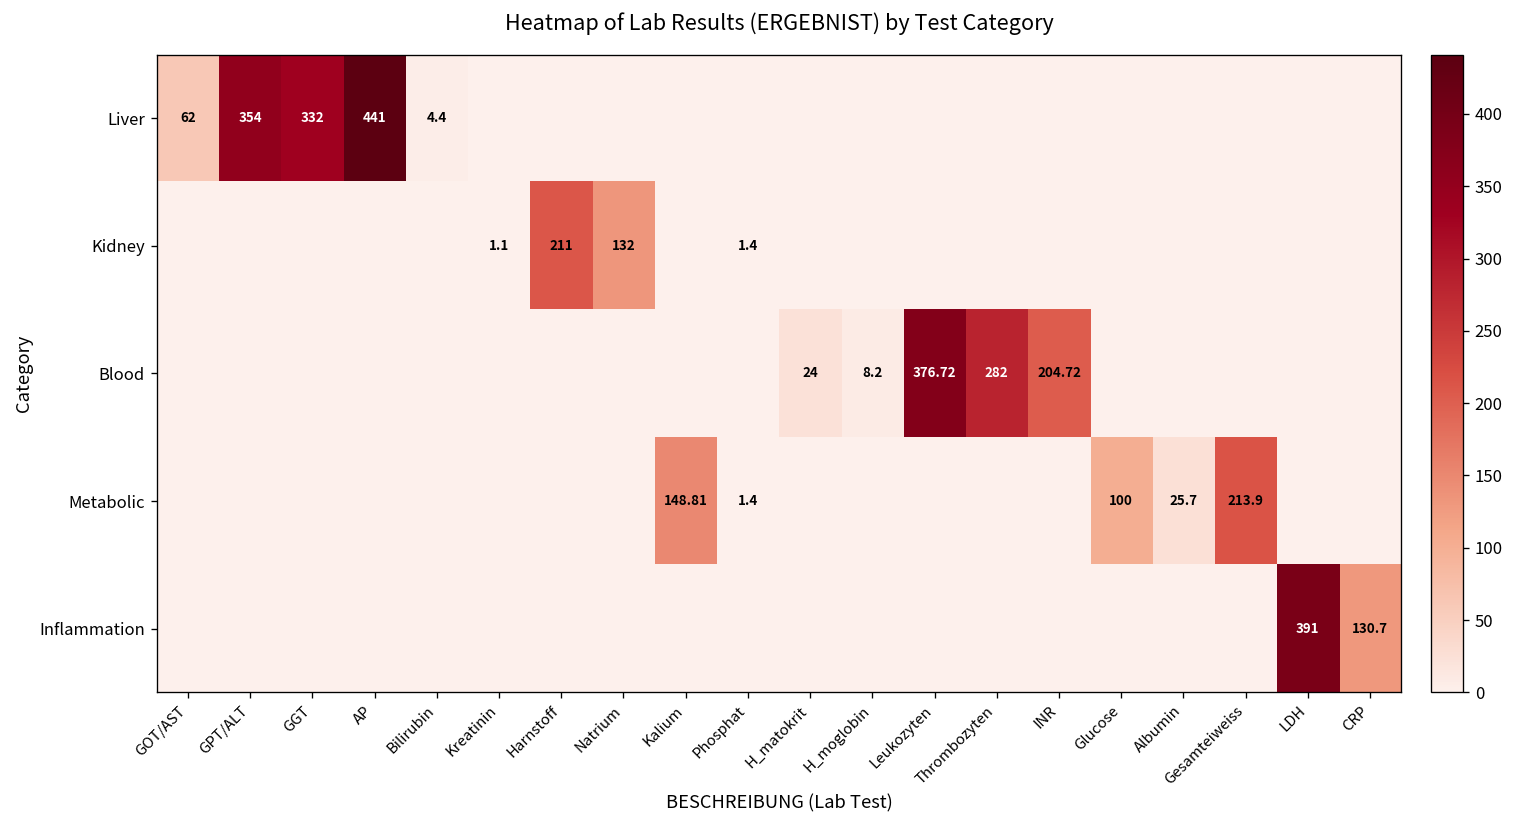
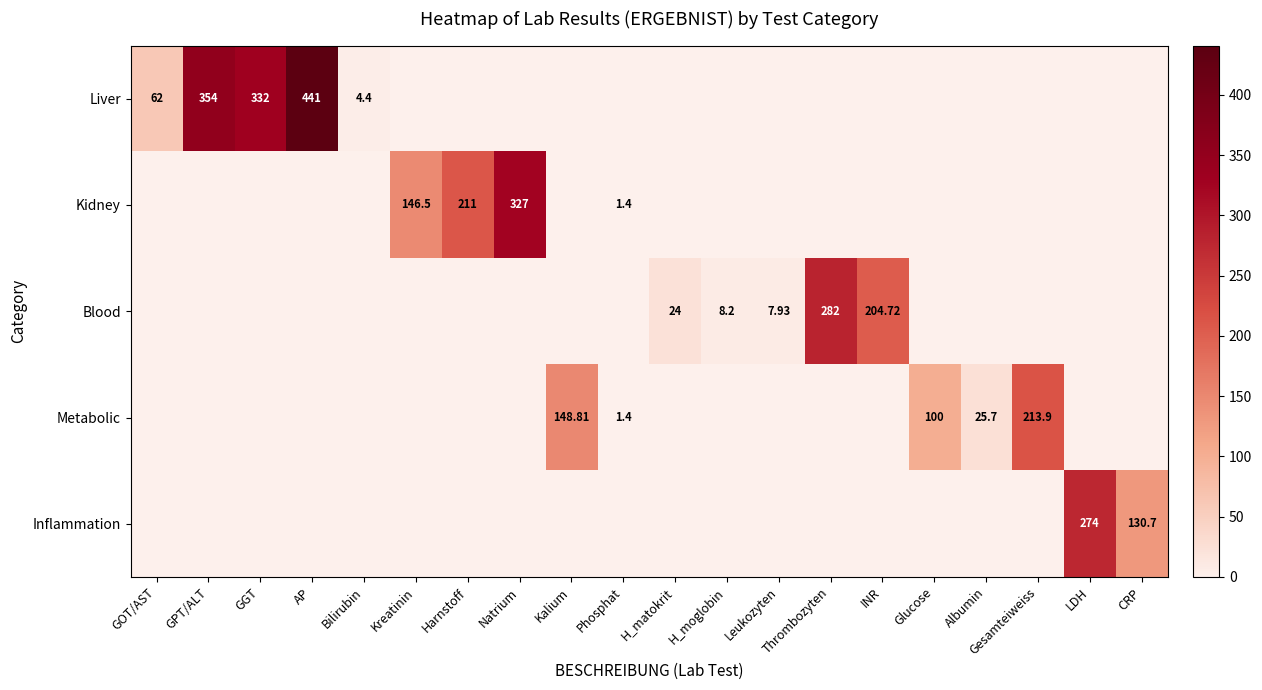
  {
    "Liver": {
      "GOT/AST": 62,
      "GPT/ALT": 354,
      "GGT": 332,
      "AP": 441,
      "Bilirubin": 4.4
    },
    "Kidney": {
-     "Kreatinin": 1.1,
+     "Kreatinin": 146.5,
      "Harnstoff": 211,
-     "Natrium": 132,
+     "Natrium": 327,
      "Phosphat": 1.4
    },
    "Blood": {
      "H_matokrit": 24,
      "H_moglobin": 8.2,
-     "Leukozyten": 376.72,
+     "Leukozyten": 7.93,
      "Thrombozyten": 282,
      "INR": 204.72
    },
    "Metabolic": {
      "Kalium": 148.81,
      "Phosphat": 1.4,
      "Glucose": 100,
      "Albumin": 25.7,
      "Gesamteiweiss": 213.9
    },
    "Inflammation": {
-     "LDH": 391,
+     "LDH": 274,
      "CRP": 130.7
    }
  }
